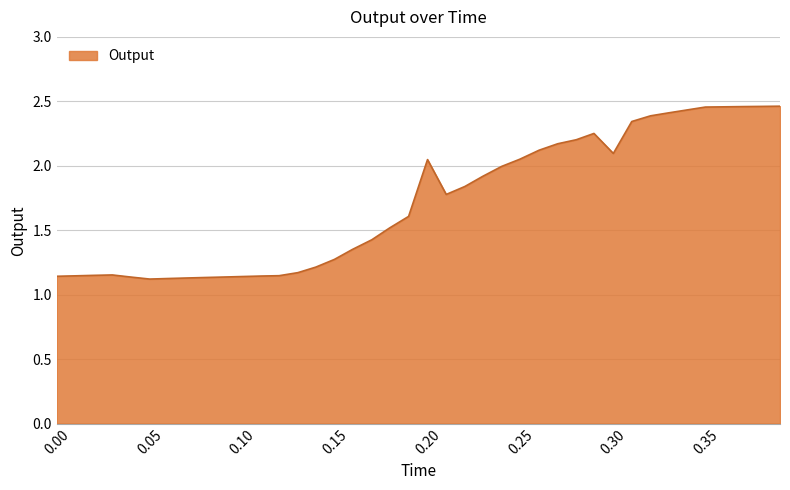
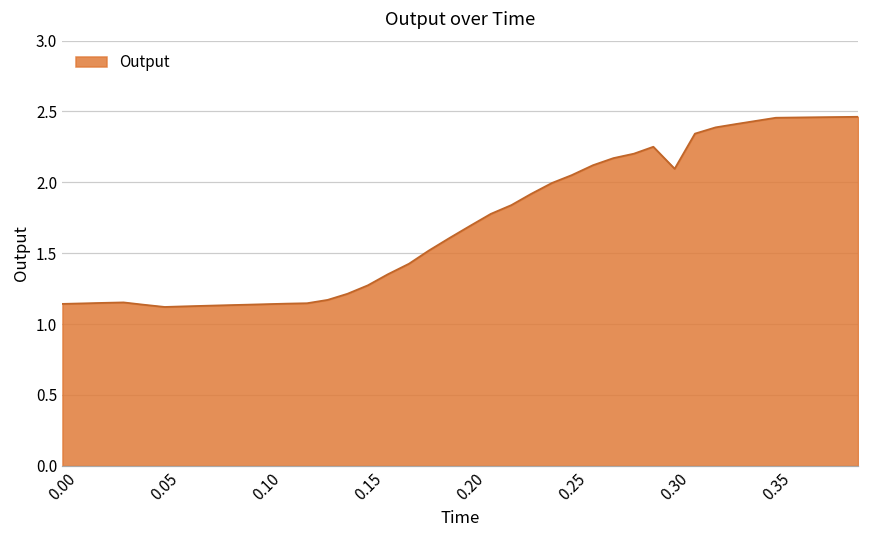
  {
    "0.00": 1.14,
    "0.05": 1.12,
-   "0.20": 2.05,
+   "0.20": 1.69,
    "0.30": 2.10
  }
